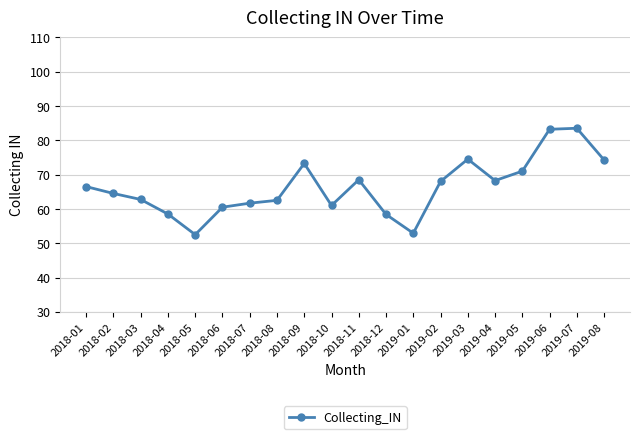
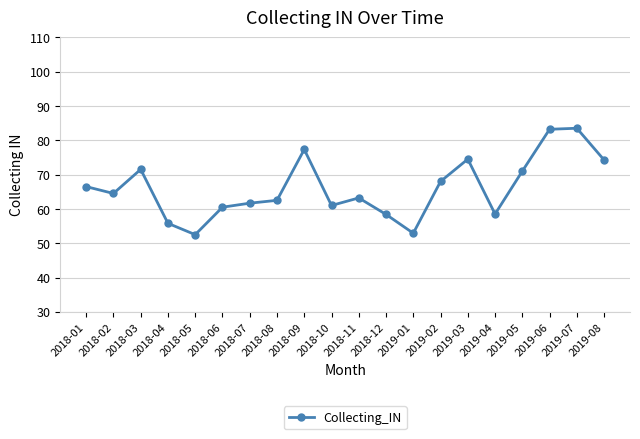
  {
    "2018-01": 67,
    "2018-02": 65,
-   "2018-03": 63,
-   "2018-04": 59,
+   "2018-03": 72,
+   "2018-04": 56,
    "2018-05": 53,
    "2018-06": 61,
    "2018-07": 62,
    "2018-08": 63,
-   "2018-09": 73,
+   "2018-09": 77,
    "2018-10": 61,
-   "2018-11": 69,
+   "2018-11": 63,
    "2018-12": 58,
    "2019-01": 53,
    "2019-02": 68,
    "2019-03": 75,
-   "2019-04": 68,
+   "2019-04": 59,
    "2019-05": 71,
    "2019-06": 83,
    "2019-07": 84,
    "2019-08": 74
  }
